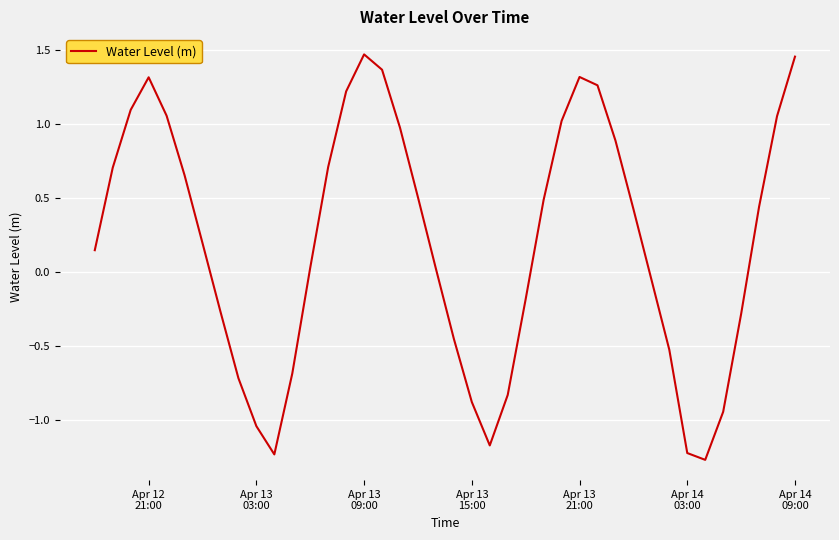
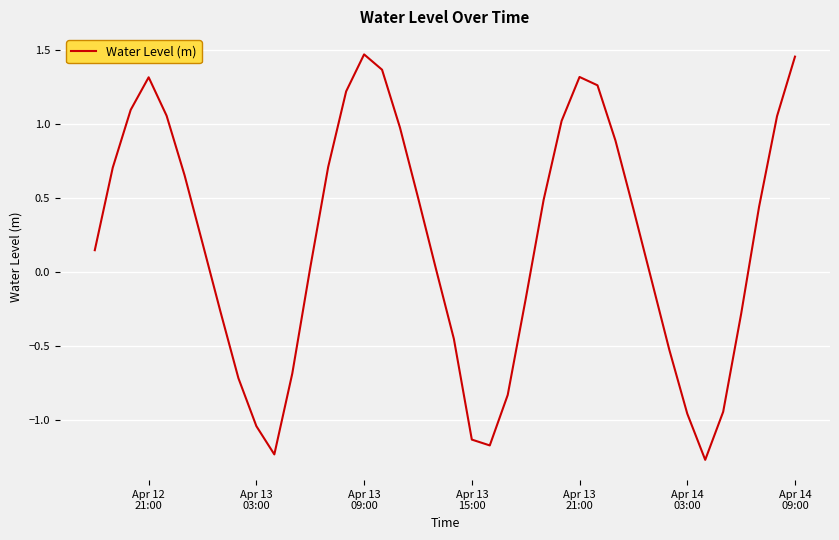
  {
    "Apr 12 21:00": 1.32,
    "Apr 13 03:00": -1.04,
    "Apr 13 09:00": 1.47,
-   "Apr 13 15:00": -0.88,
+   "Apr 13 15:00": -1.13,
    "Apr 13 21:00": 1.32,
-   "Apr 14 03:00": -1.22,
+   "Apr 14 03:00": -0.96,
    "Apr 14 09:00": 1.46
  }
